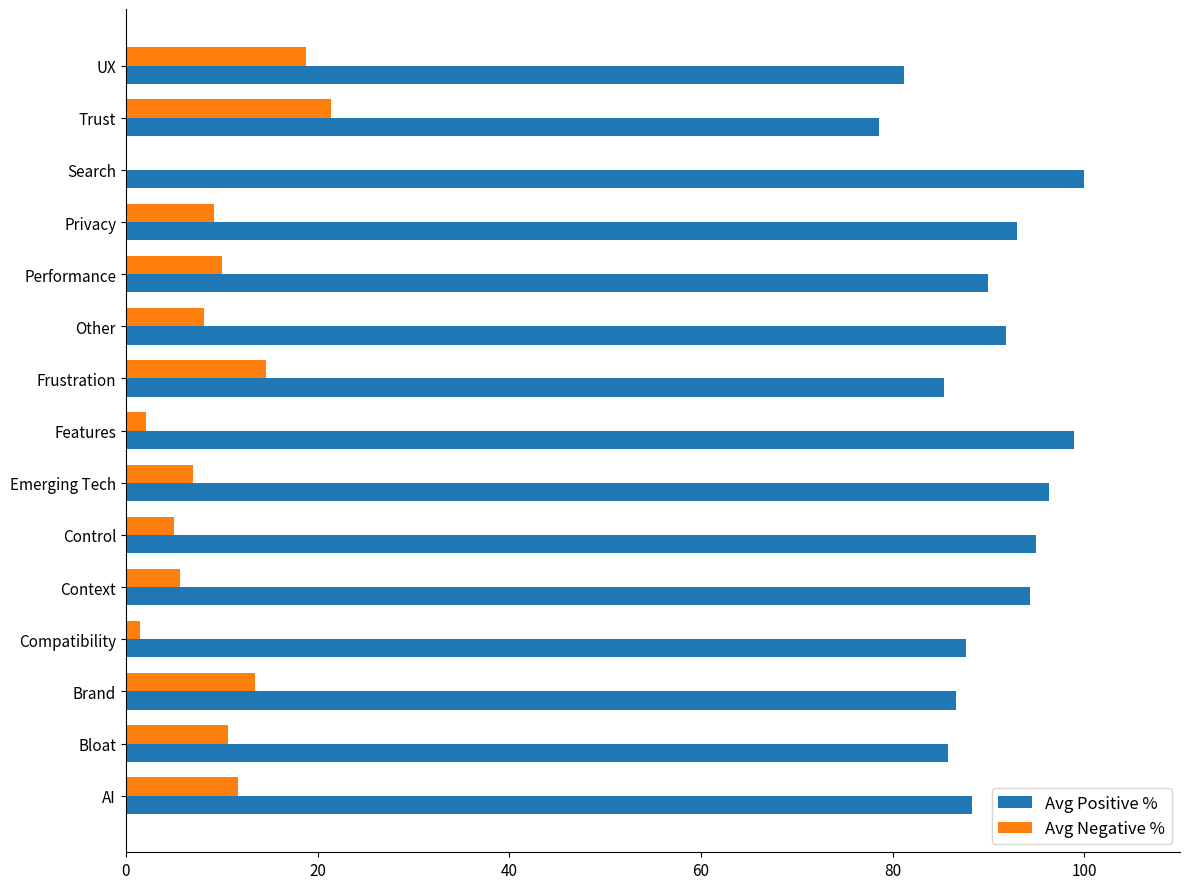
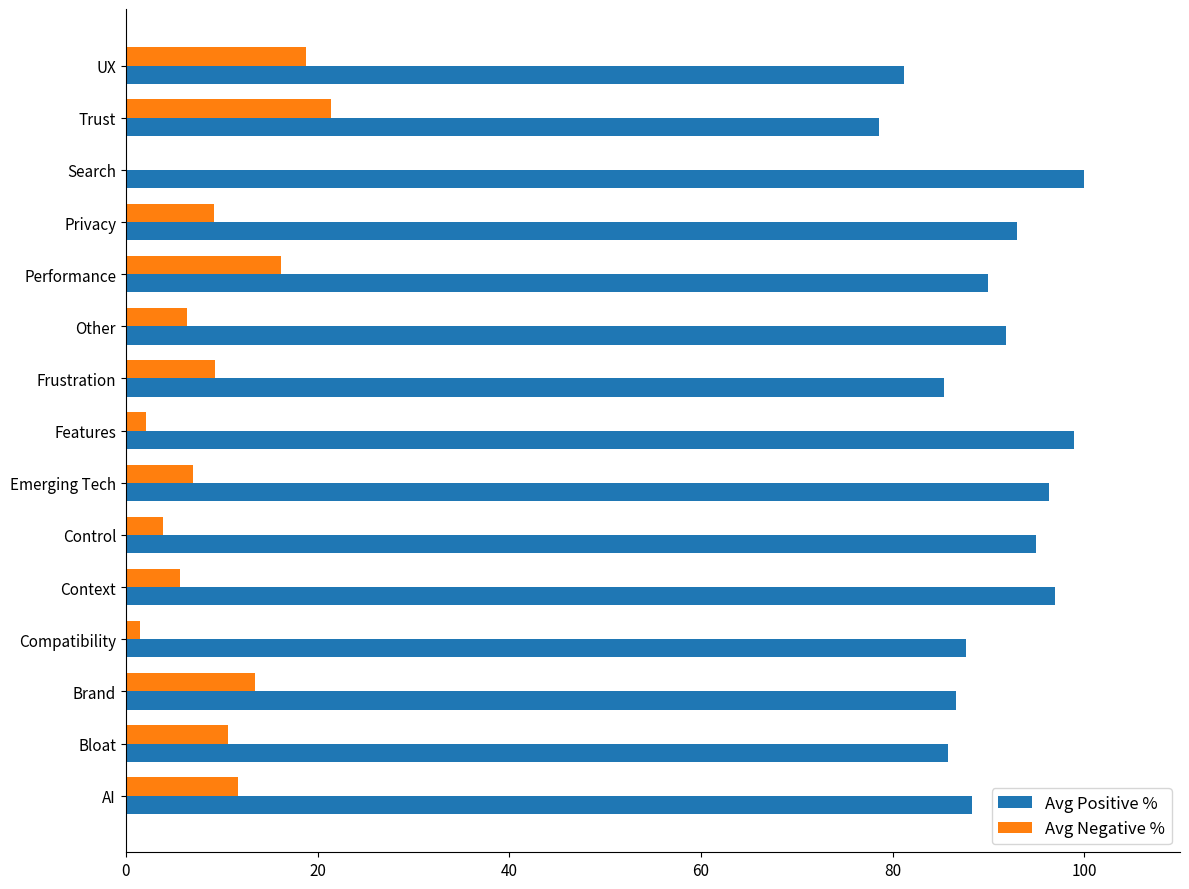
  {
    "Avg Positive %": {
      "UX": 81,
      "Trust": 79,
      "Search": 100,
      "Privacy": 93,
      "Performance": 90,
      "Other": 92,
      "Frustration": 85,
      "Features": 99,
      "Emerging Tech": 96,
      "Control": 95,
-     "Context": 94,
+     "Context": 97,
      "Compatibility": 88,
      "Brand": 87,
      "Bloat": 86,
      "AI": 88
    },
    "Avg Negative %": {
      "UX": 19,
      "Trust": 21,
      "Search": 0,
      "Privacy": 9,
-     "Performance": 10,
-     "Other": 8,
-     "Frustration": 15,
+     "Performance": 16,
+     "Other": 6,
+     "Frustration": 9,
      "Features": 2,
      "Emerging Tech": 7,
-     "Control": 5,
+     "Control": 4,
      "Context": 6,
      "Compatibility": 1,
      "Brand": 14,
      "Bloat": 11,
      "AI": 12
    }
  }
